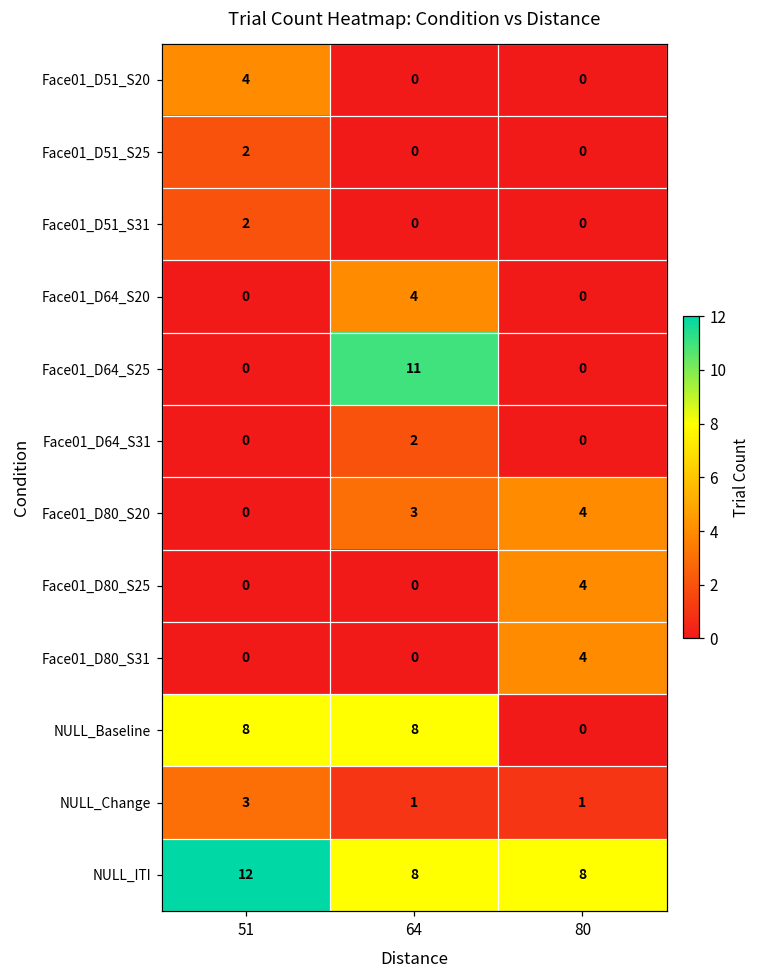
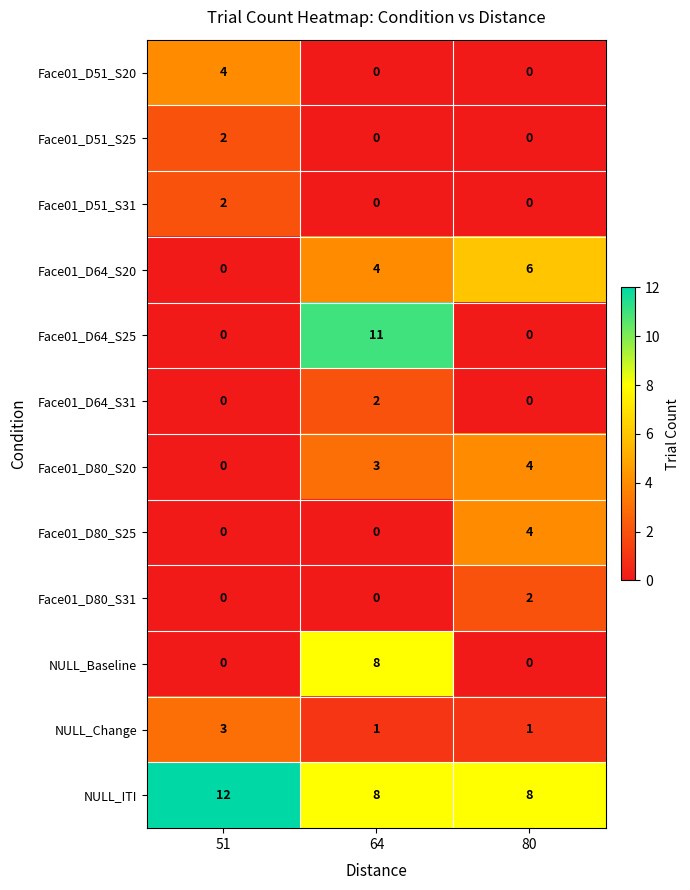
  {
    "Face01_D51_S20": {
      "51": 4,
      "64": 0,
      "80": 0
    },
    "Face01_D51_S25": {
      "51": 2,
      "64": 0,
      "80": 0
    },
    "Face01_D51_S31": {
      "51": 2,
      "64": 0,
      "80": 0
    },
    "Face01_D64_S20": {
      "51": 0,
      "64": 4,
-     "80": 0
+     "80": 6
    },
    "Face01_D64_S25": {
      "51": 0,
      "64": 11,
      "80": 0
    },
    "Face01_D64_S31": {
      "51": 0,
      "64": 2,
      "80": 0
    },
    "Face01_D80_S20": {
      "51": 0,
      "64": 3,
      "80": 4
    },
    "Face01_D80_S25": {
      "51": 0,
      "64": 0,
      "80": 4
    },
    "Face01_D80_S31": {
      "51": 0,
      "64": 0,
-     "80": 4
+     "80": 2
    },
    "NULL_Baseline": {
-     "51": 8,
+     "51": 0,
      "64": 8,
      "80": 0
    },
    "NULL_Change": {
      "51": 3,
      "64": 1,
      "80": 1
    },
    "NULL_ITI": {
      "51": 12,
      "64": 8,
      "80": 8
    }
  }
